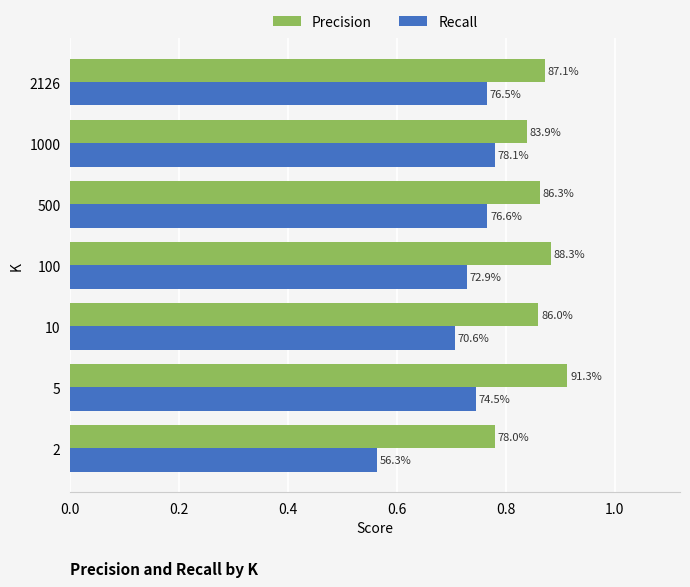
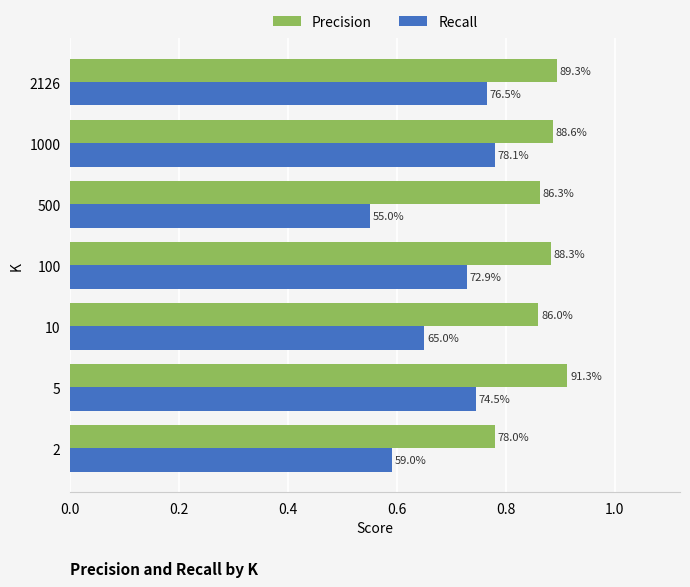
  {
    "Precision": {
-     "2126": "87.1%",
-     "1000": "83.9%",
+     "2126": "89.3%",
+     "1000": "88.6%",
      "500": "86.3%",
      "100": "88.3%",
      "10": "86.0%",
      "5": "91.3%",
      "2": "78.0%"
    },
    "Recall": {
      "2126": "76.5%",
      "1000": "78.1%",
-     "500": "76.6%",
+     "500": "55.0%",
      "100": "72.9%",
-     "10": "70.6%",
+     "10": "65.0%",
      "5": "74.5%",
-     "2": "56.3%"
+     "2": "59.0%"
    }
  }
